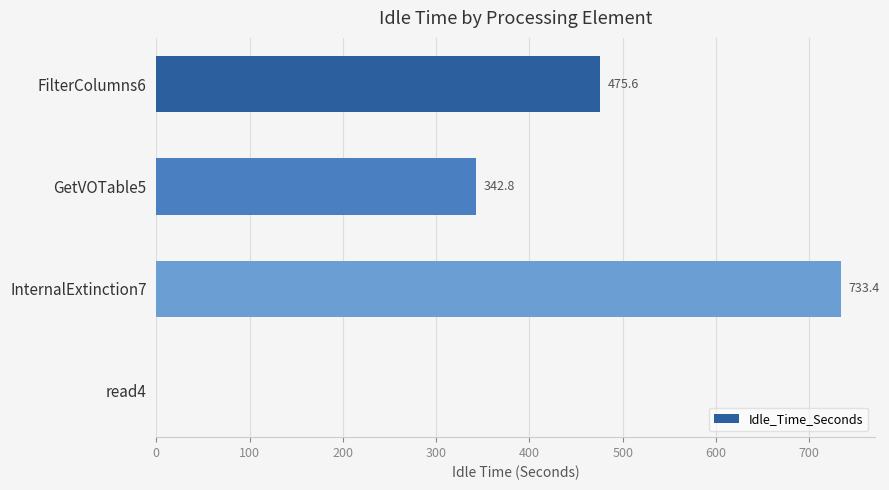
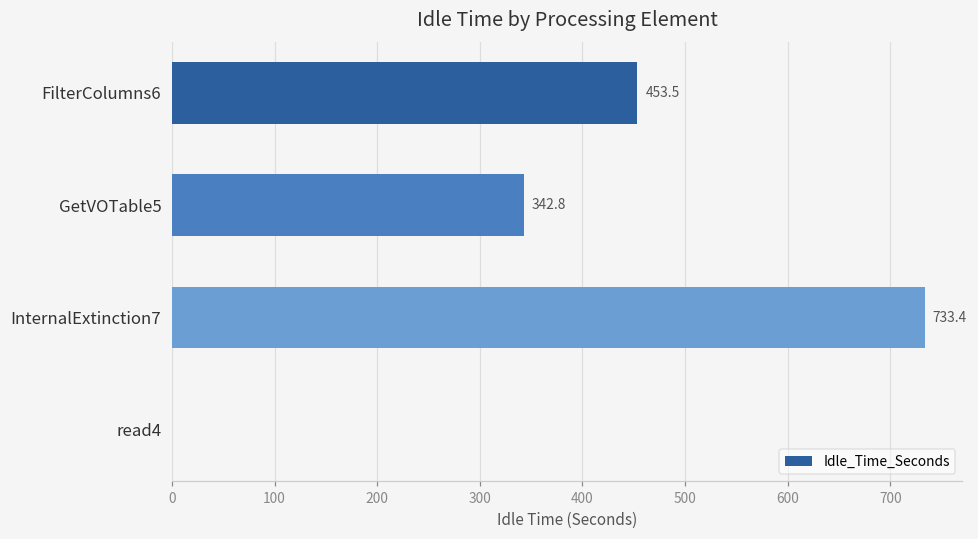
  {
-   "FilterColumns6": 475.6,
+   "FilterColumns6": 453.5,
    "GetVOTable5": 342.8,
    "InternalExtinction7": 733.4
  }
